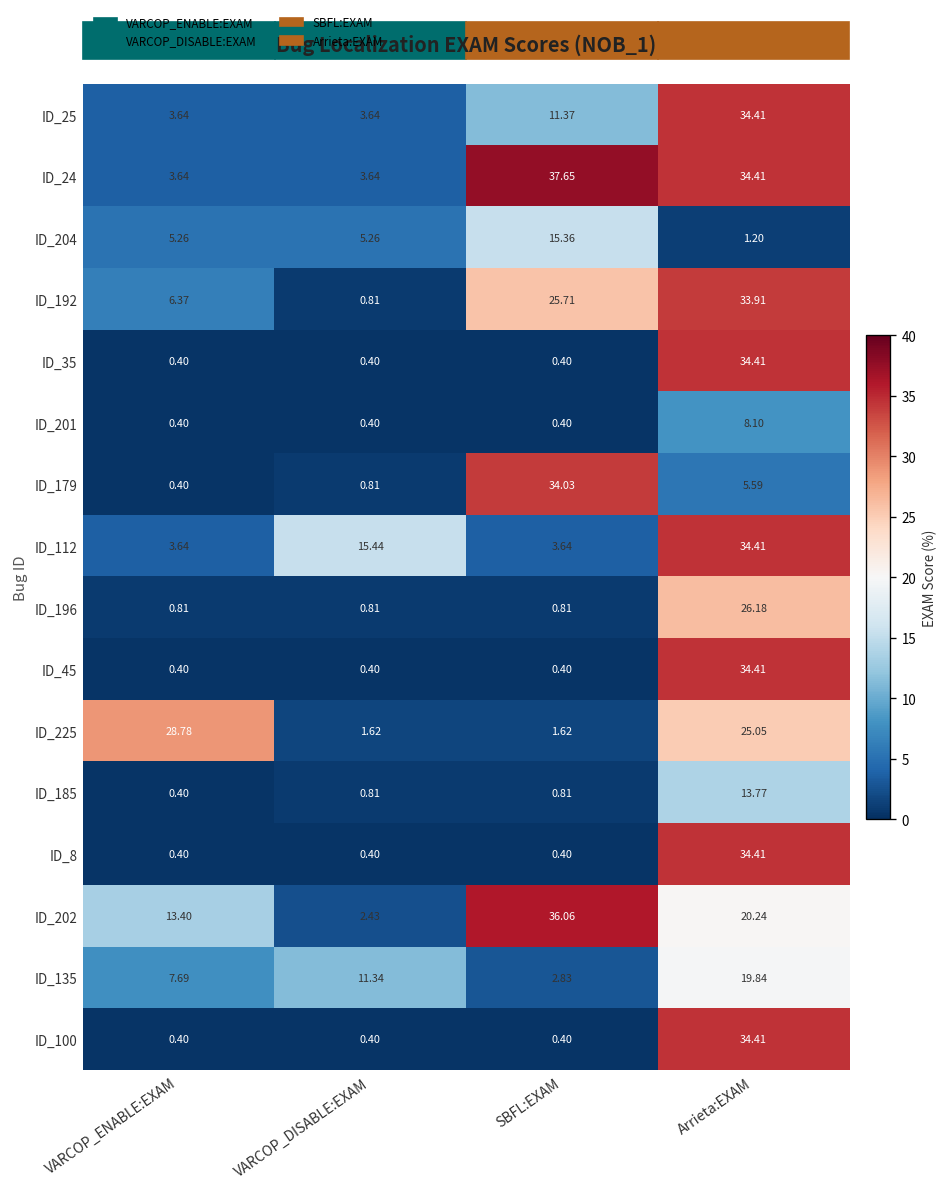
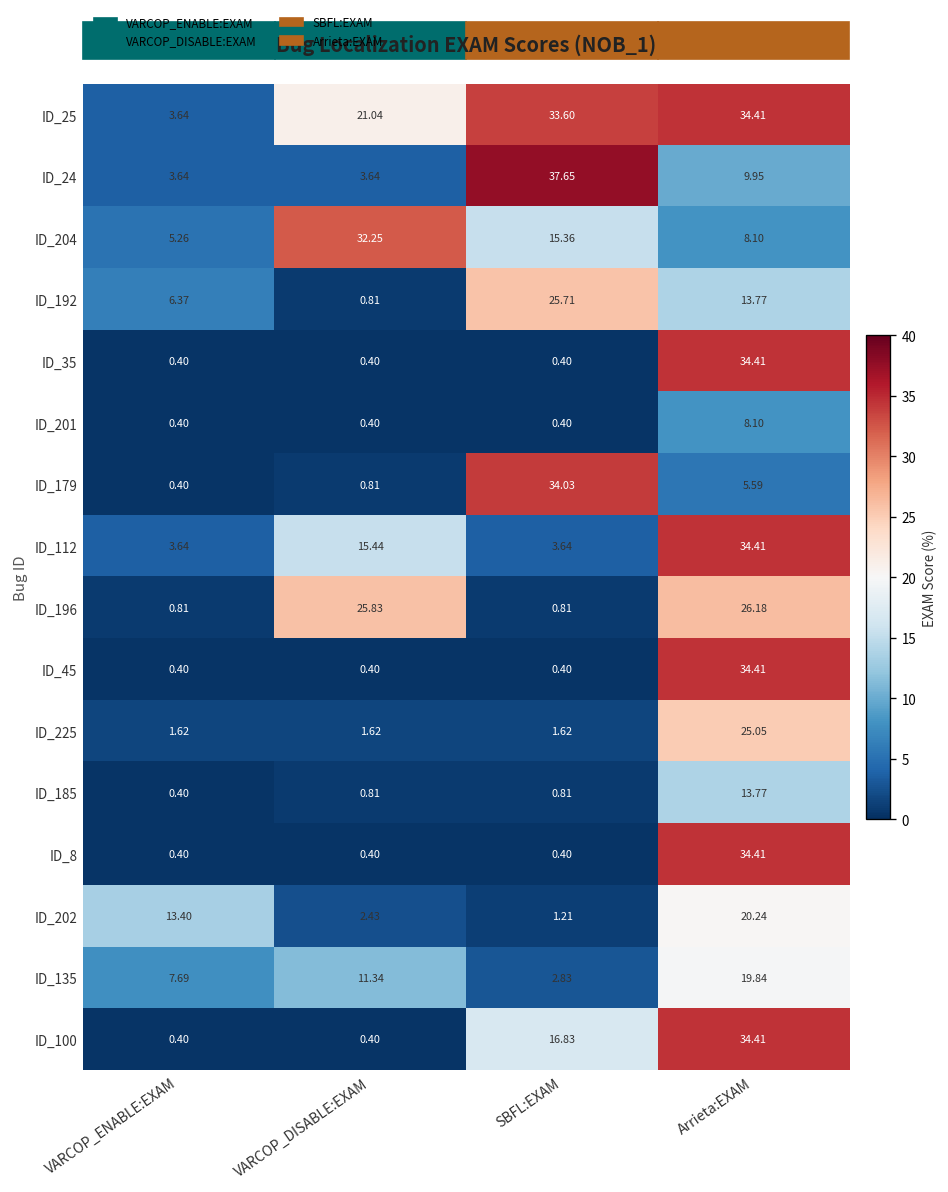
  {
    "ID_25": {
      "VARCOP_ENABLE:EXAM": 3.64,
-     "VARCOP_DISABLE:EXAM": 3.64,
-     "SBFL:EXAM": 11.37,
+     "VARCOP_DISABLE:EXAM": 21.04,
+     "SBFL:EXAM": 33.60,
      "Arrieta:EXAM": 34.41
    },
    "ID_24": {
      "VARCOP_ENABLE:EXAM": 3.64,
      "VARCOP_DISABLE:EXAM": 3.64,
      "SBFL:EXAM": 37.65,
-     "Arrieta:EXAM": 34.41
+     "Arrieta:EXAM": 9.95
    },
    "ID_204": {
      "VARCOP_ENABLE:EXAM": 5.26,
-     "VARCOP_DISABLE:EXAM": 5.26,
+     "VARCOP_DISABLE:EXAM": 32.25,
      "SBFL:EXAM": 15.36,
-     "Arrieta:EXAM": 1.20
+     "Arrieta:EXAM": 8.10
    },
    "ID_192": {
      "VARCOP_ENABLE:EXAM": 6.37,
      "VARCOP_DISABLE:EXAM": 0.81,
      "SBFL:EXAM": 25.71,
-     "Arrieta:EXAM": 33.91
+     "Arrieta:EXAM": 13.77
    },
    "ID_35": {
      "VARCOP_ENABLE:EXAM": 0.40,
      "VARCOP_DISABLE:EXAM": 0.40,
      "SBFL:EXAM": 0.40,
      "Arrieta:EXAM": 34.41
    },
    "ID_201": {
      "VARCOP_ENABLE:EXAM": 0.40,
      "VARCOP_DISABLE:EXAM": 0.40,
      "SBFL:EXAM": 0.40,
      "Arrieta:EXAM": 8.10
    },
    "ID_179": {
      "VARCOP_ENABLE:EXAM": 0.40,
      "VARCOP_DISABLE:EXAM": 0.81,
      "SBFL:EXAM": 34.03,
      "Arrieta:EXAM": 5.59
    },
    "ID_112": {
      "VARCOP_ENABLE:EXAM": 3.64,
      "VARCOP_DISABLE:EXAM": 15.44,
      "SBFL:EXAM": 3.64,
      "Arrieta:EXAM": 34.41
    },
    "ID_196": {
      "VARCOP_ENABLE:EXAM": 0.81,
-     "VARCOP_DISABLE:EXAM": 0.81,
+     "VARCOP_DISABLE:EXAM": 25.83,
      "SBFL:EXAM": 0.81,
      "Arrieta:EXAM": 26.18
    },
    "ID_45": {
      "VARCOP_ENABLE:EXAM": 0.40,
      "VARCOP_DISABLE:EXAM": 0.40,
      "SBFL:EXAM": 0.40,
      "Arrieta:EXAM": 34.41
    },
    "ID_225": {
-     "VARCOP_ENABLE:EXAM": 28.78,
+     "VARCOP_ENABLE:EXAM": 1.62,
      "VARCOP_DISABLE:EXAM": 1.62,
      "SBFL:EXAM": 1.62,
      "Arrieta:EXAM": 25.05
    },
    "ID_185": {
      "VARCOP_ENABLE:EXAM": 0.40,
      "VARCOP_DISABLE:EXAM": 0.81,
      "SBFL:EXAM": 0.81,
      "Arrieta:EXAM": 13.77
    },
    "ID_8": {
      "VARCOP_ENABLE:EXAM": 0.40,
      "VARCOP_DISABLE:EXAM": 0.40,
      "SBFL:EXAM": 0.40,
      "Arrieta:EXAM": 34.41
    },
    "ID_202": {
      "VARCOP_ENABLE:EXAM": 13.40,
      "VARCOP_DISABLE:EXAM": 2.43,
-     "SBFL:EXAM": 36.06,
+     "SBFL:EXAM": 1.21,
      "Arrieta:EXAM": 20.24
    },
    "ID_135": {
      "VARCOP_ENABLE:EXAM": 7.69,
      "VARCOP_DISABLE:EXAM": 11.34,
      "SBFL:EXAM": 2.83,
      "Arrieta:EXAM": 19.84
    },
    "ID_100": {
      "VARCOP_ENABLE:EXAM": 0.40,
      "VARCOP_DISABLE:EXAM": 0.40,
-     "SBFL:EXAM": 0.40,
+     "SBFL:EXAM": 16.83,
      "Arrieta:EXAM": 34.41
    }
  }
